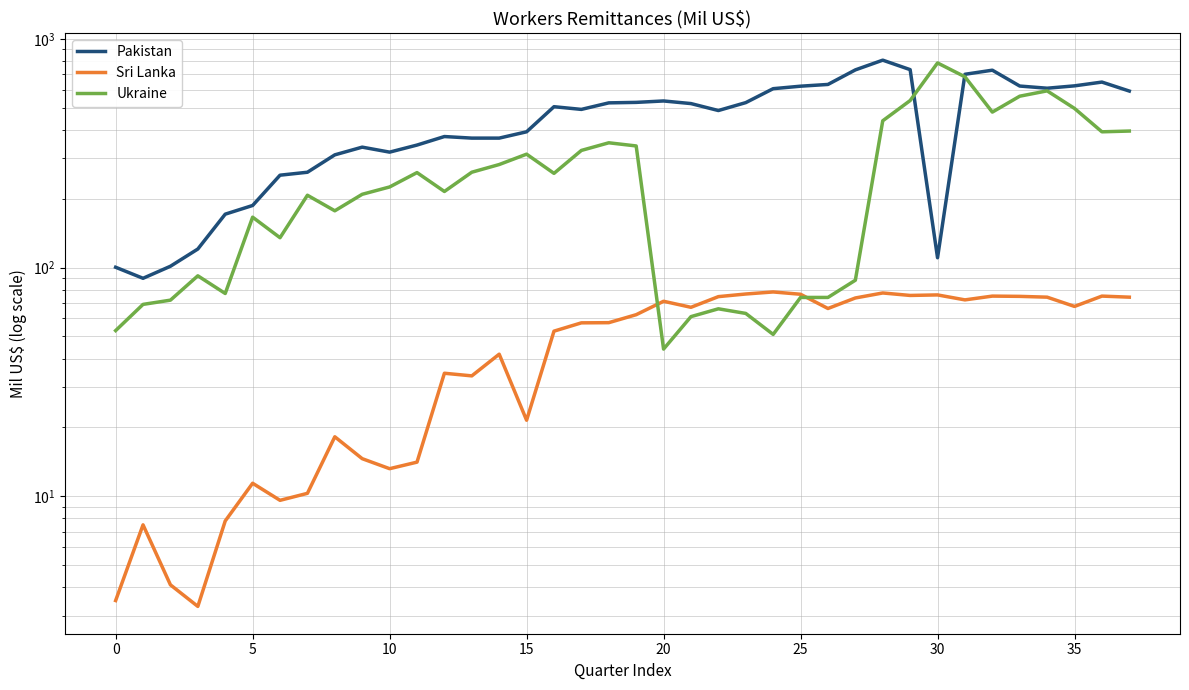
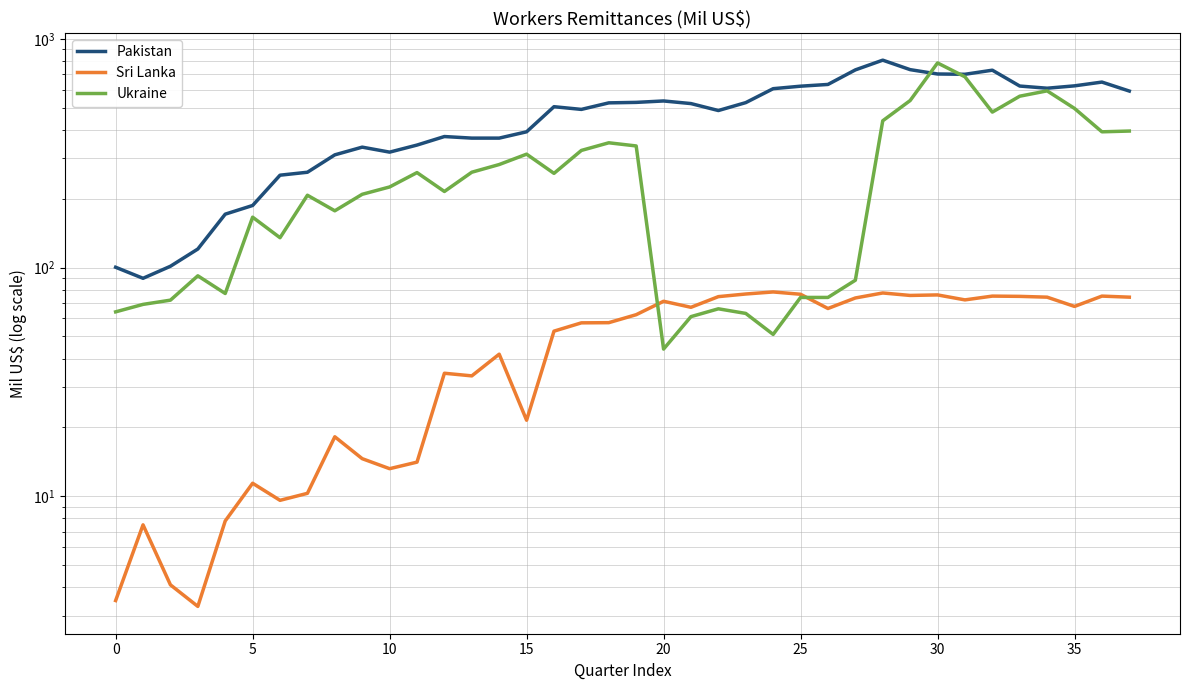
  {
    "Pakistan": {
      "0": 100,
      "5": 190,
      "10": 320,
      "15": 390,
      "20": 530,
      "25": 620,
-     "30": 110,
+     "30": 700,
      "35": 620
    },
    "Sri Lanka": {
      "0": 3.5,
      "5": 11,
      "10": 13,
      "15": 22,
      "20": 71,
      "25": 76,
      "30": 76,
      "35": 68
    },
    "Ukraine": {
-     "0": 53,
+     "0": 64,
      "5": 170,
      "10": 230,
      "15": 310,
      "20": 44,
      "25": 74,
      "30": 780,
      "35": 500
    }
  }
